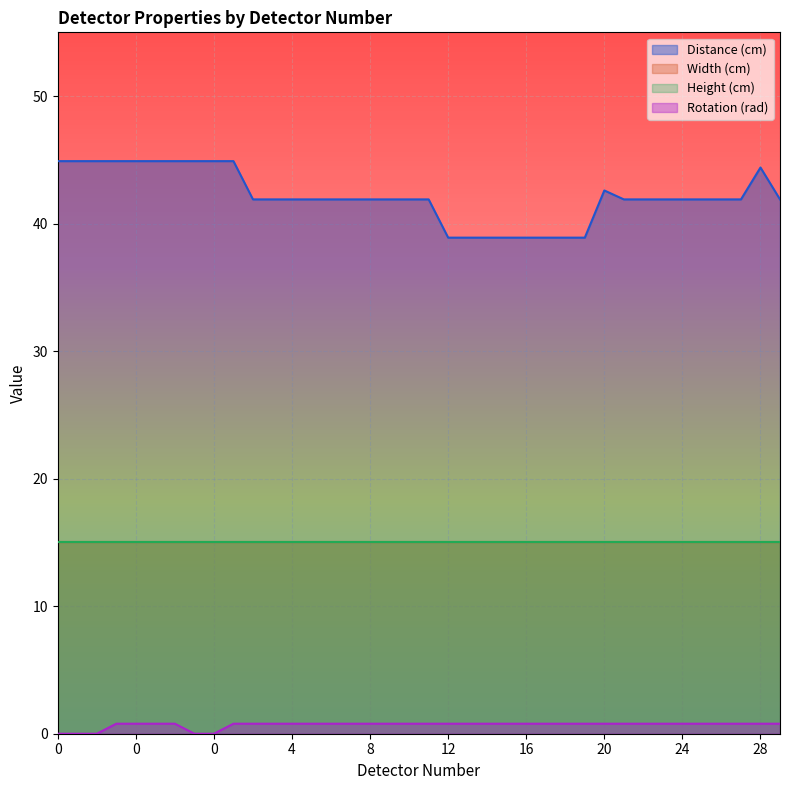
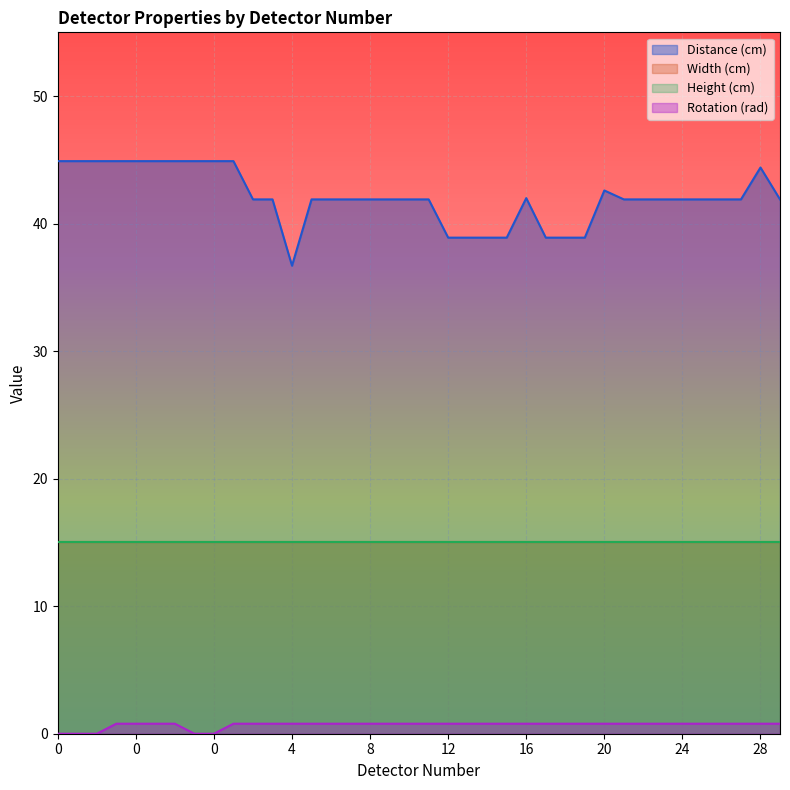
  {
    "Distance (cm)": {
-     "4": 41.9,
+     "4": 36.7,
      "8": 41.9,
      "12": 38.9,
-     "16": 38.9,
+     "16": 42.0,
      "20": 42.6,
      "24": 41.9,
      "28": 44.4
    },
    "Height (cm)": {
      "4": 15.0,
      "8": 15.0,
      "12": 15.0,
      "16": 15.0,
      "20": 15.0,
      "24": 15.0,
      "28": 15.0
    },
    "Rotation (rad)": {
      "4": 0.8,
      "8": 0.8,
      "12": 0.8,
      "16": 0.8,
      "20": 0.8,
      "24": 0.8,
      "28": 0.8
    }
  }
